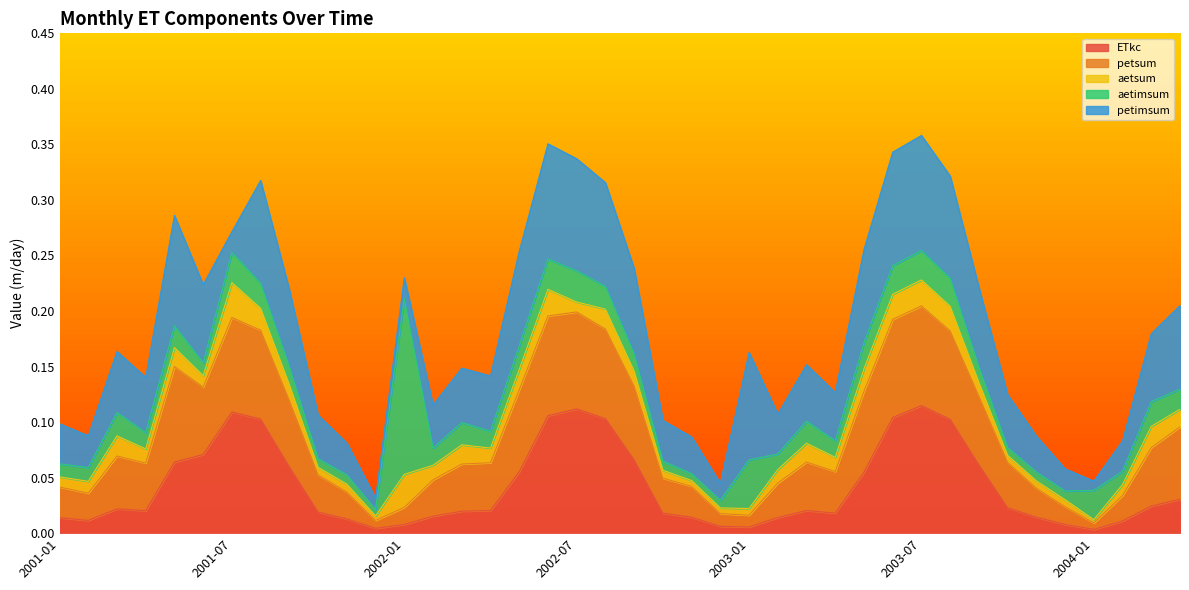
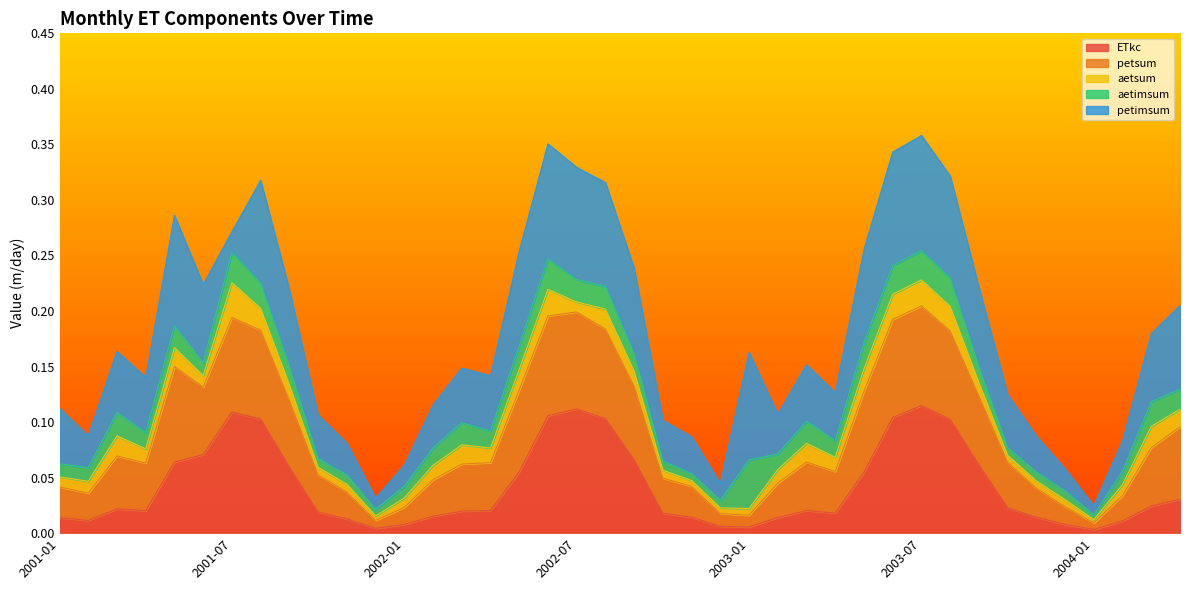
  {
    "aetsum": {
      "2001-01": 0.009,
      "2001-07": 0.031,
-     "2002-01": 0.030,
+     "2002-01": 0.008,
      "2002-07": 0.009,
      "2003-01": 0.006,
      "2003-07": 0.023,
      "2004-01": 0.003
    },
    "aetimsum": {
      "2001-01": 0.012,
      "2001-07": 0.027,
-     "2002-01": 0.158,
-     "2002-07": 0.028,
+     "2002-01": 0.011,
+     "2002-07": 0.020,
      "2003-01": 0.044,
      "2003-07": 0.026,
-     "2004-01": 0.026
+     "2004-01": 0.004
    },
    "petimsum": {
-     "2001-01": 0.036,
+     "2001-01": 0.050,
      "2001-07": 0.019,
      "2002-01": 0.019,
      "2002-07": 0.101,
      "2003-01": 0.097,
      "2003-07": 0.104,
      "2004-01": 0.008
    }
  }
